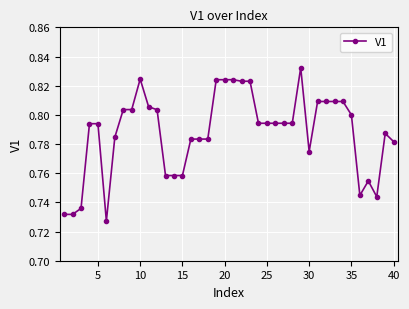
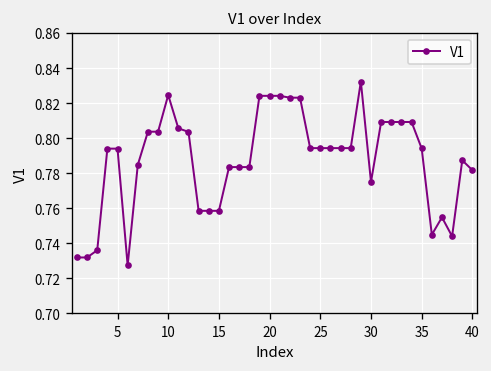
  {
    "5": 0.794,
    "10": 0.825,
    "15": 0.758,
    "20": 0.824,
    "25": 0.794,
    "30": 0.775,
-   "35": 0.800,
+   "35": 0.794,
    "40": 0.782
  }
